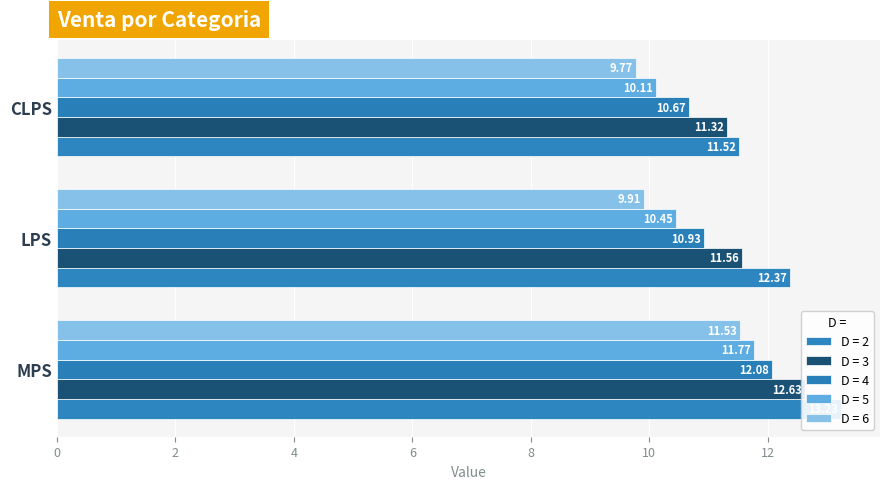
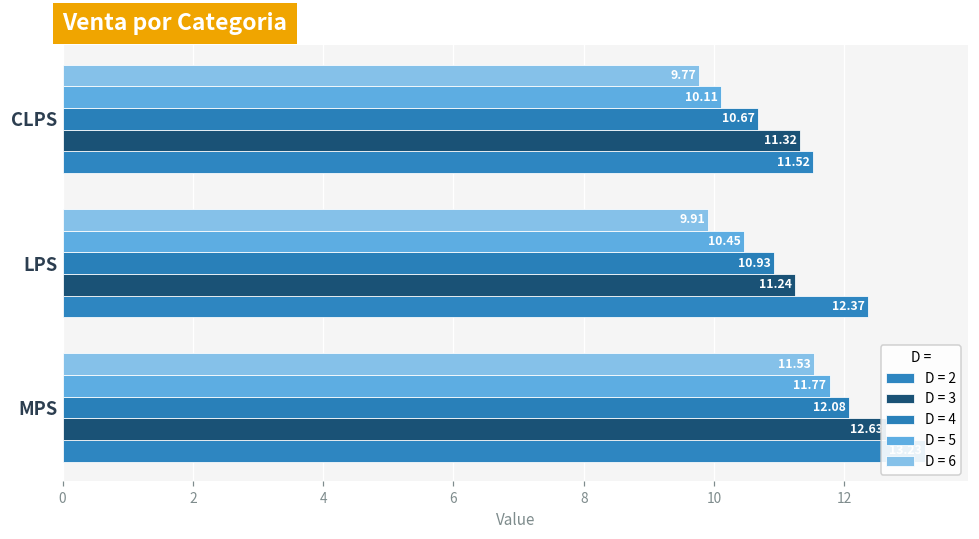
  {
    "D = 3": {
      "CLPS": 11.32,
-     "LPS": 11.56
+     "LPS": 11.24
    }
  }
